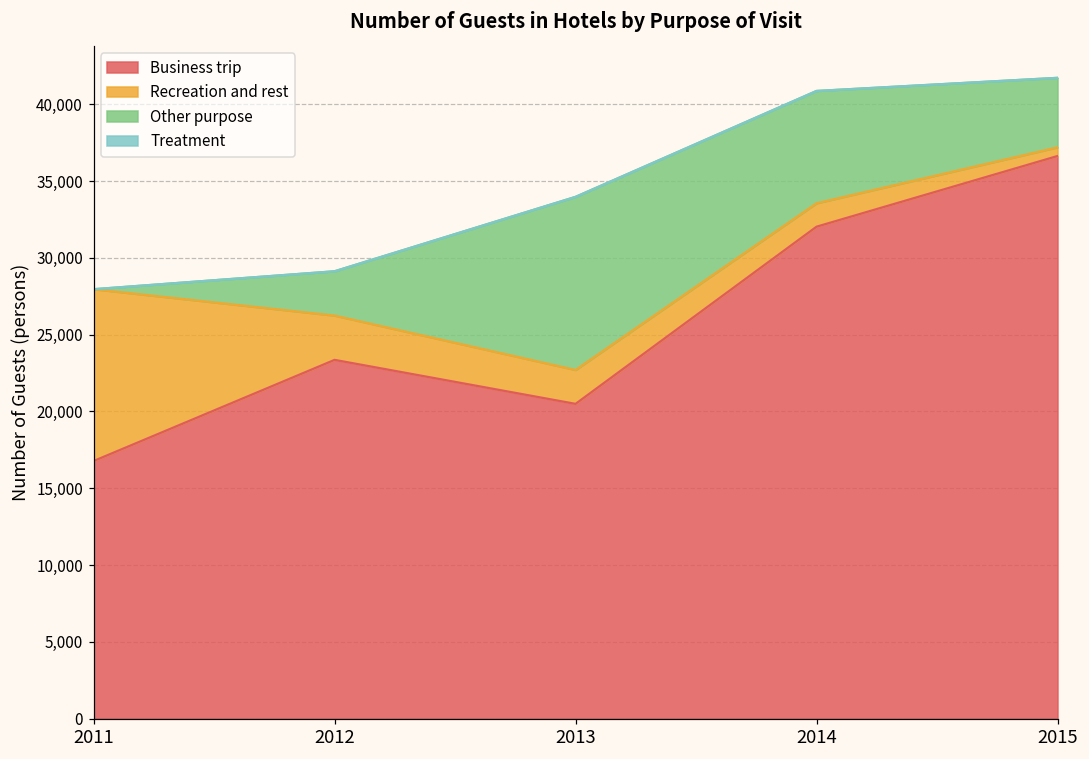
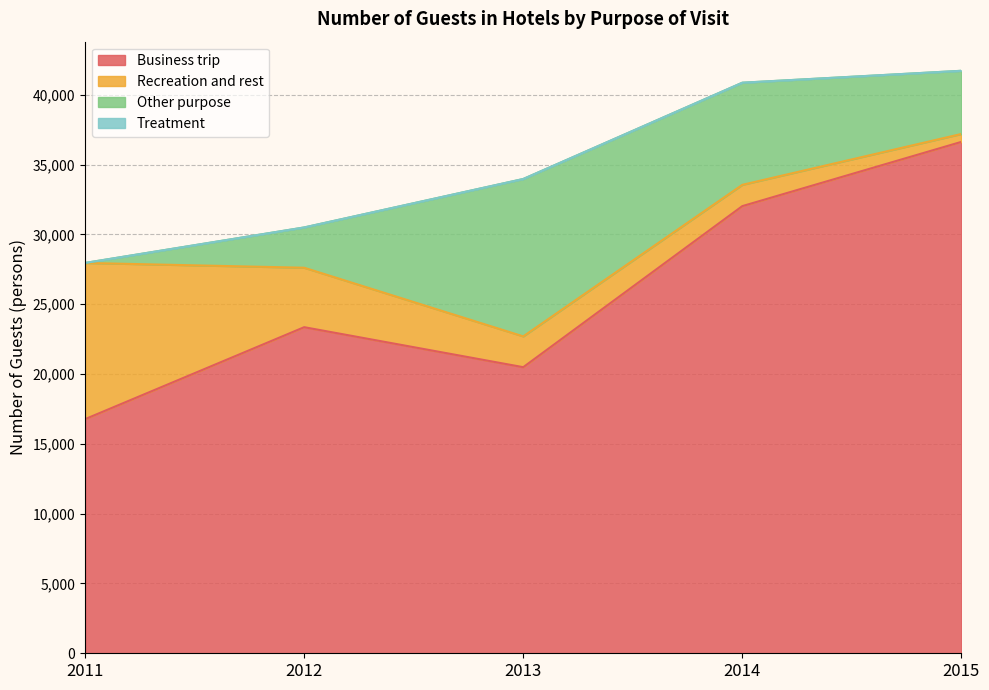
  {
    "Business trip": {
      "2011": "16,800",
      "2012": "23,400",
      "2013": "20,500",
      "2014": "32,000",
      "2015": "36,600"
    },
    "Recreation and rest": {
-     "2012": "2,900",
+     "2012": "4,300",
      "2013": "2,200",
      "2014": "1,500",
      "2015": "600"
    }
  }
